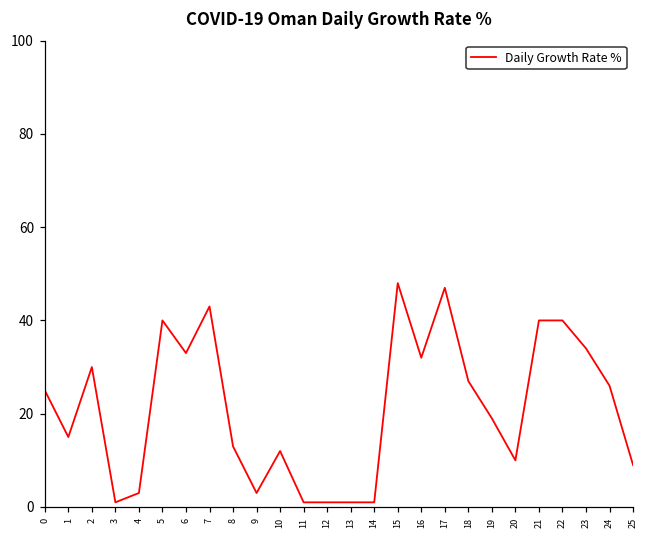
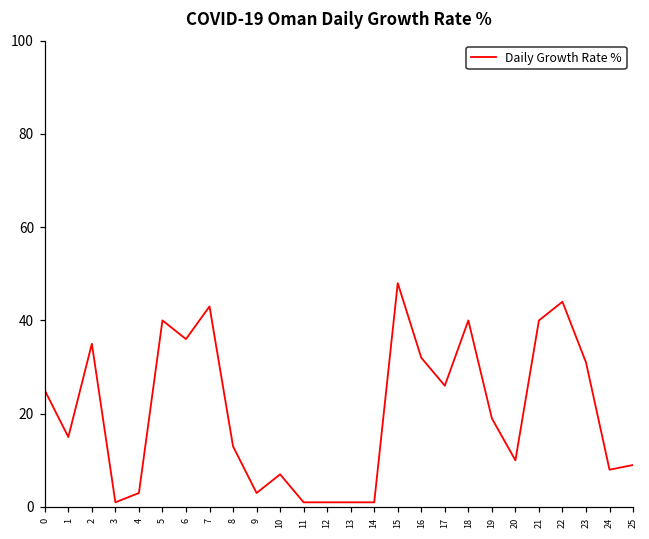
  {
    "0": 25,
    "1": 15,
-   "2": 30,
+   "2": 35,
    "3": 1,
    "4": 3,
    "5": 40,
-   "6": 33,
+   "6": 36,
    "7": 43,
    "8": 13,
    "9": 3,
-   "10": 12,
+   "10": 7,
    "11": 1,
    "12": 1,
    "13": 1,
    "14": 1,
    "15": 48,
    "16": 32,
-   "17": 47,
-   "18": 27,
+   "17": 26,
+   "18": 40,
    "19": 19,
    "20": 10,
    "21": 40,
-   "22": 40,
-   "23": 34,
-   "24": 26,
+   "22": 44,
+   "23": 31,
+   "24": 8,
    "25": 9
  }
